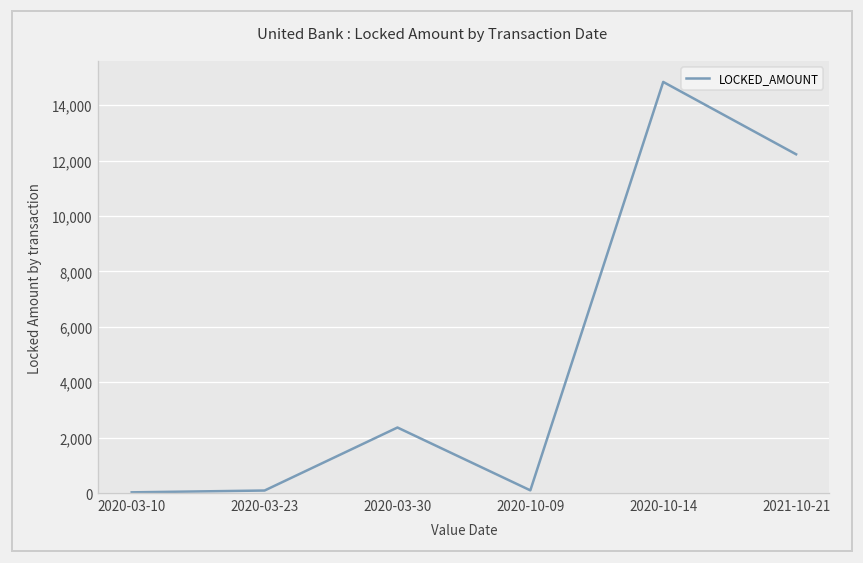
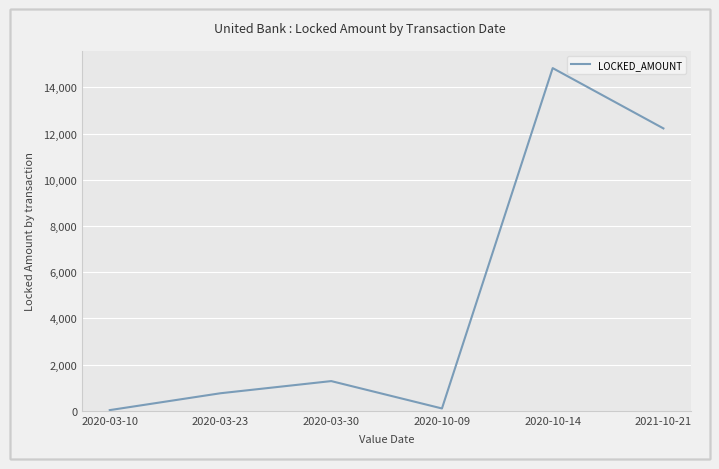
  {
    "2020-03-10": "0",
-   "2020-03-23": "100",
-   "2020-03-30": "2,400",
+   "2020-03-23": "800",
+   "2020-03-30": "1,300",
    "2020-10-09": "100",
    "2020-10-14": "14,800",
    "2021-10-21": "12,200"
  }
